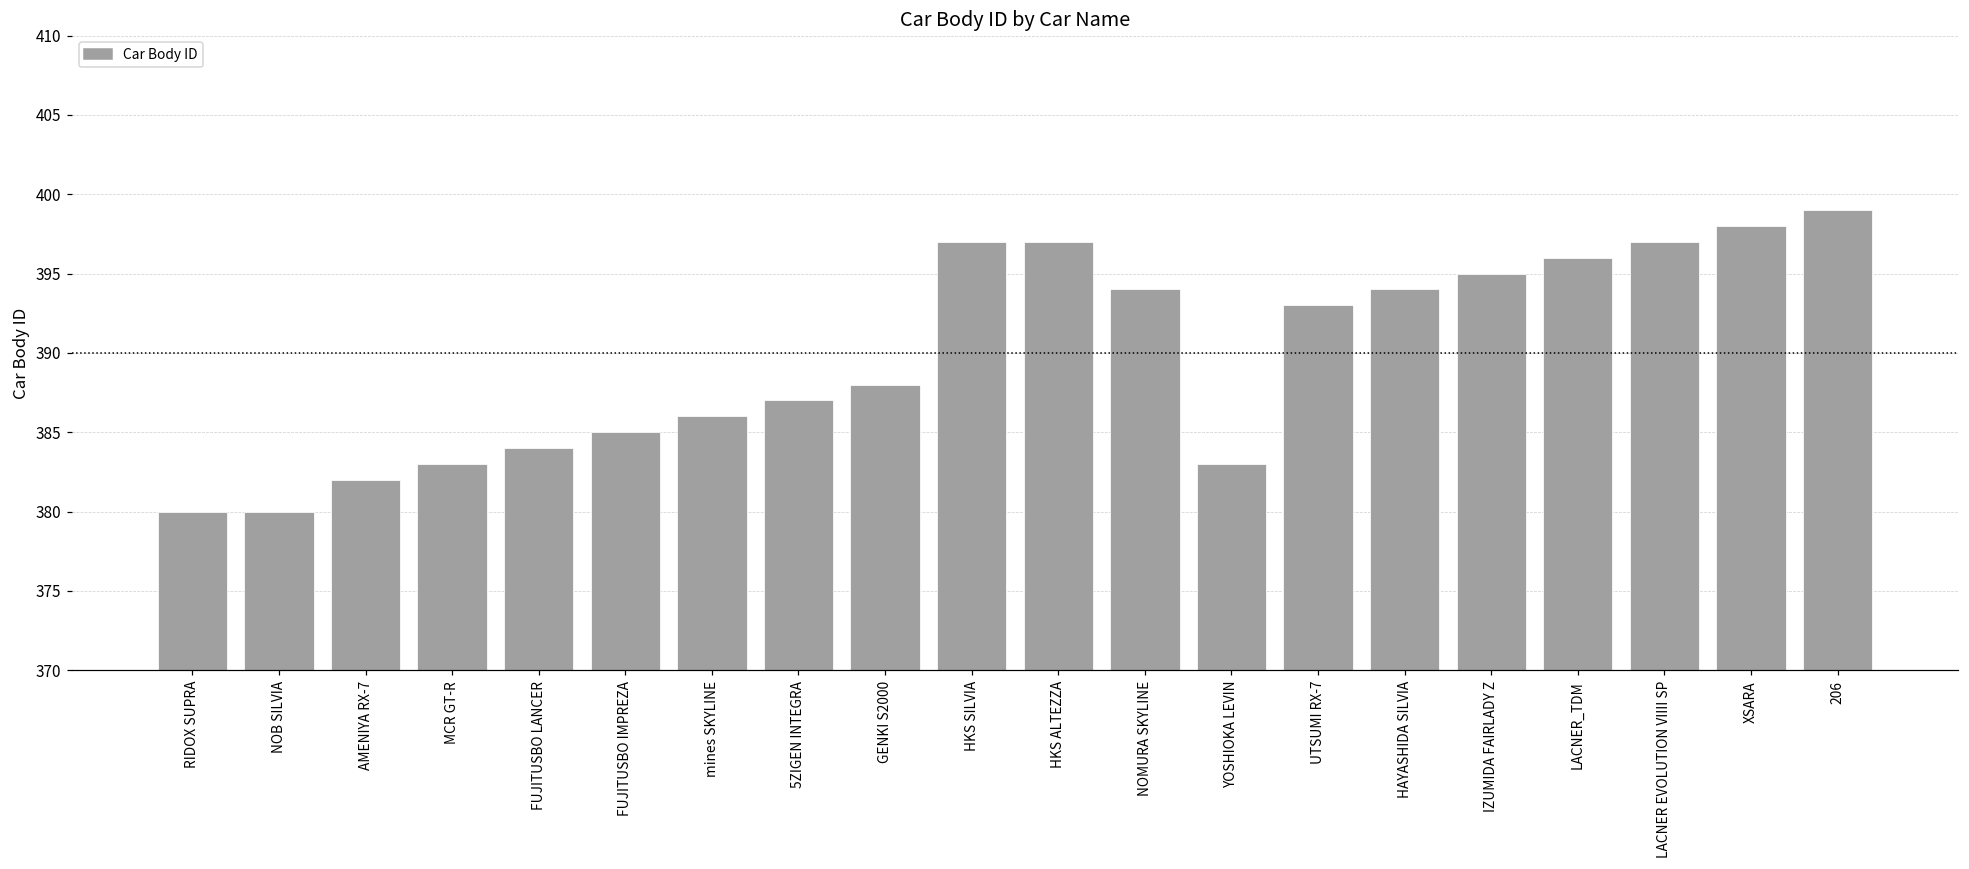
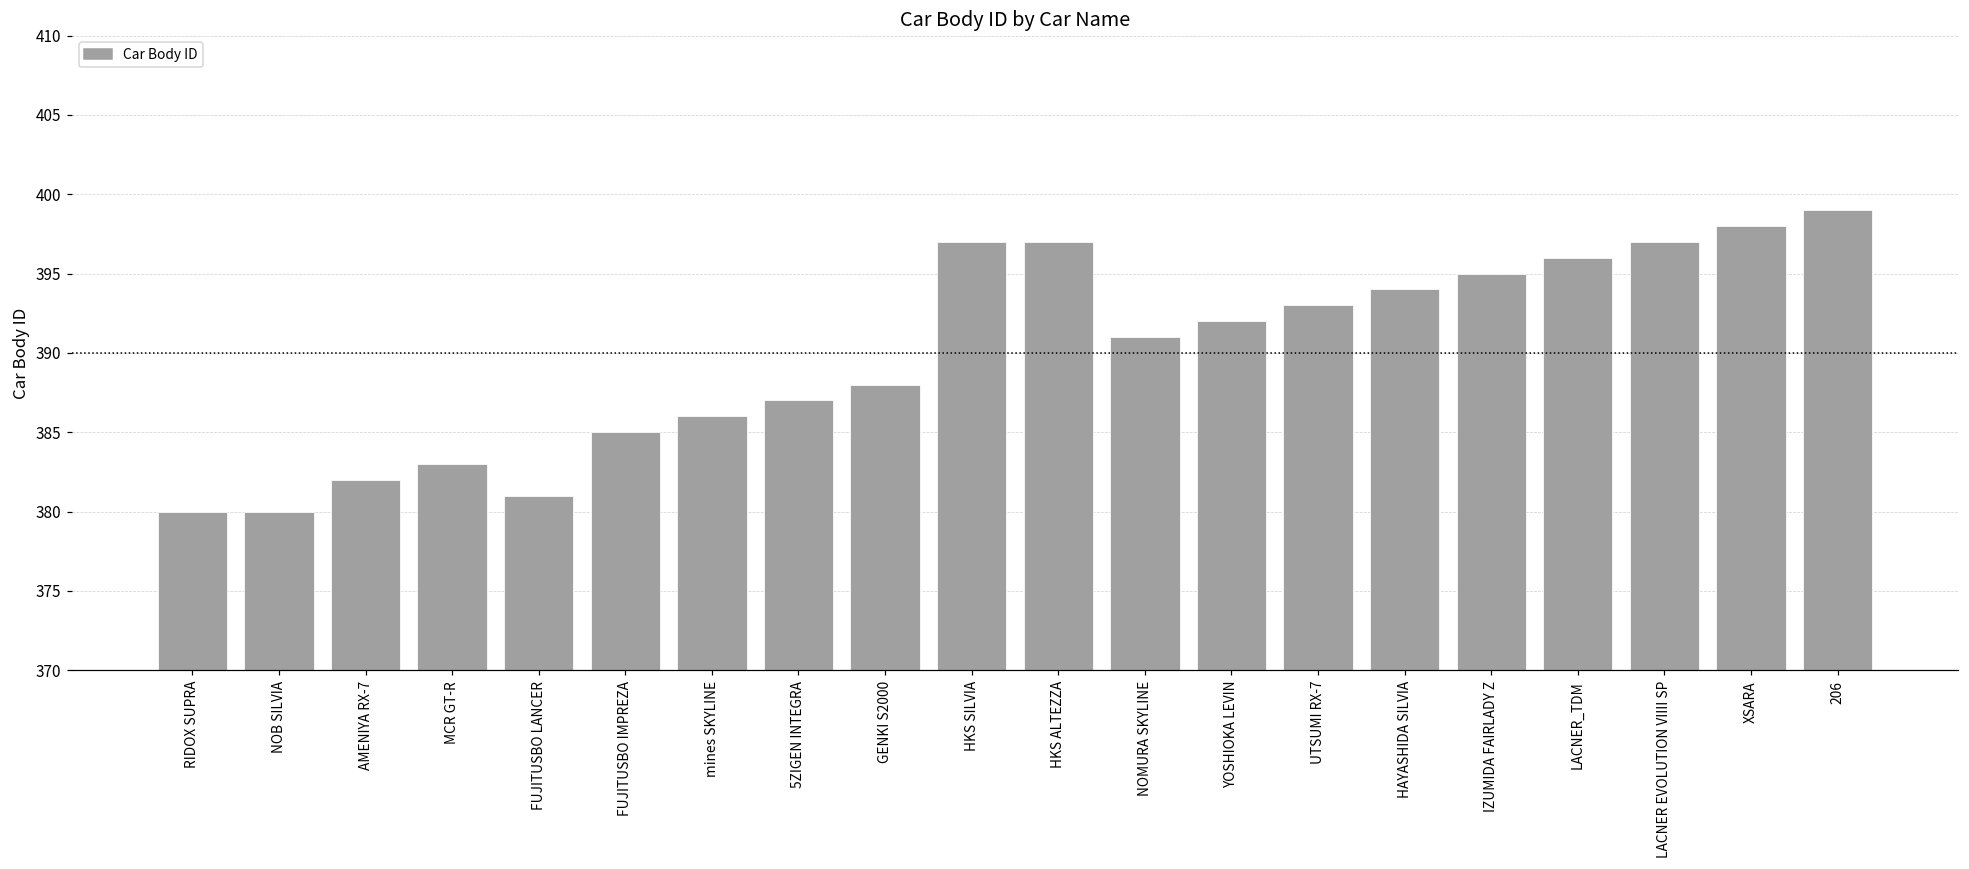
  {
    "RIDOX SUPRA": 380,
    "NOB SILVIA": 380,
    "AMENIYA RX-7": 382,
    "MCR GT-R": 383,
-   "FUJITUSBO LANCER": 384,
+   "FUJITUSBO LANCER": 381,
    "FUJITUSBO IMPREZA": 385,
    "mines SKYLINE": 386,
    "5ZIGEN INTEGRA": 387,
    "GENKI S2000": 388,
    "HKS SILVIA": 397,
    "HKS ALTEZZA": 397,
-   "NOMURA SKYLINE": 394,
-   "YOSHIOKA LEVIN": 383,
+   "NOMURA SKYLINE": 391,
+   "YOSHIOKA LEVIN": 392,
    "UTSUMI RX-7": 393,
    "HAYASHIDA SILVIA": 394,
    "IZUMIDA FAIRLADY Z": 395,
    "LACNER_TDM": 396,
    "LACNER EVOLUTION VIIII SP": 397,
    "XSARA": 398,
    "206": 399
  }
